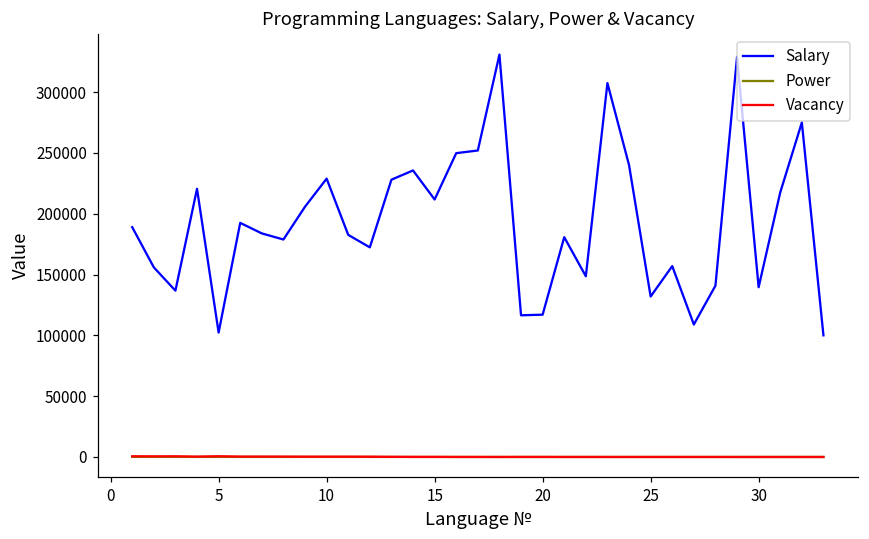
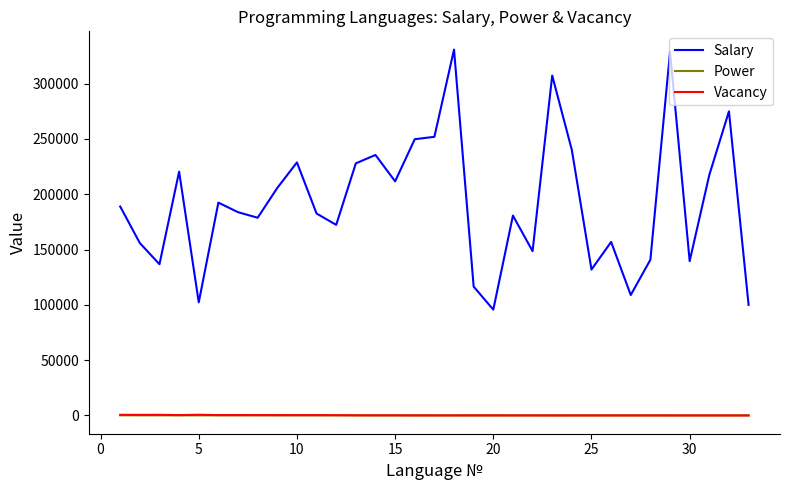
  {
    "Salary": {
      "5": 102000,
      "10": 229000,
      "15": 212000,
-     "20": 117000,
+     "20": 96000,
      "25": 132000,
      "30": 140000
    },
    "Vacancy": {
      "10": 0,
      "15": 0,
      "20": 0,
      "25": 0,
      "30": 0
    }
  }
